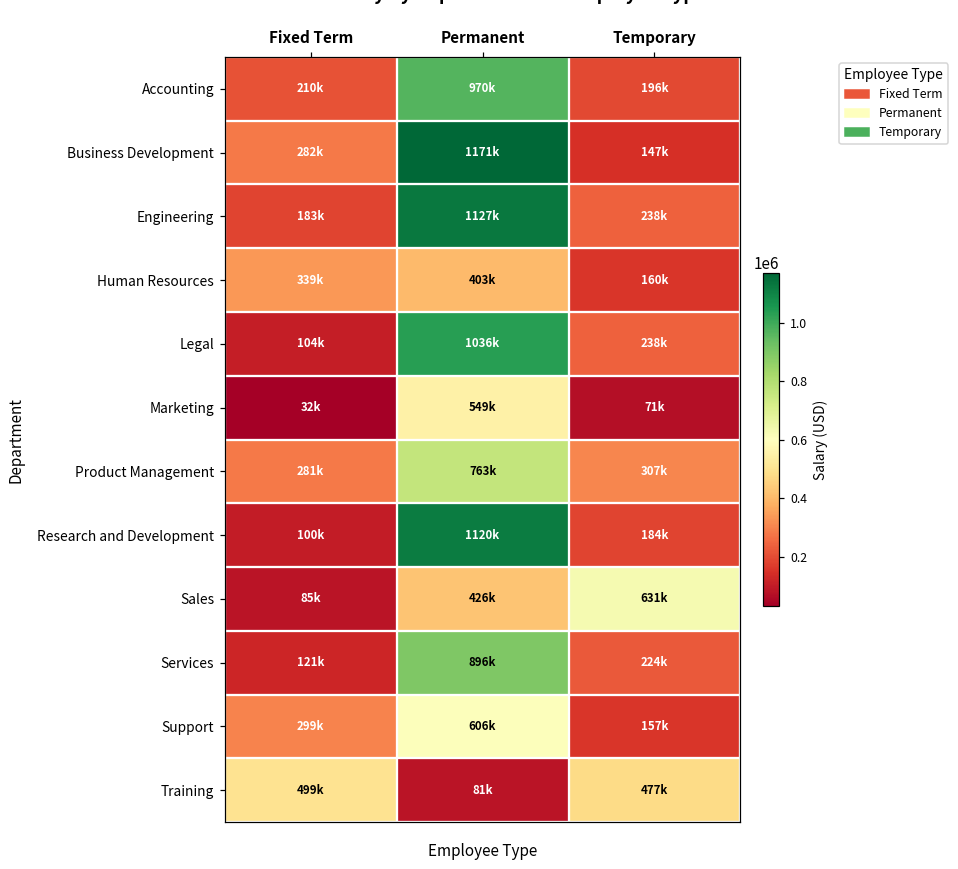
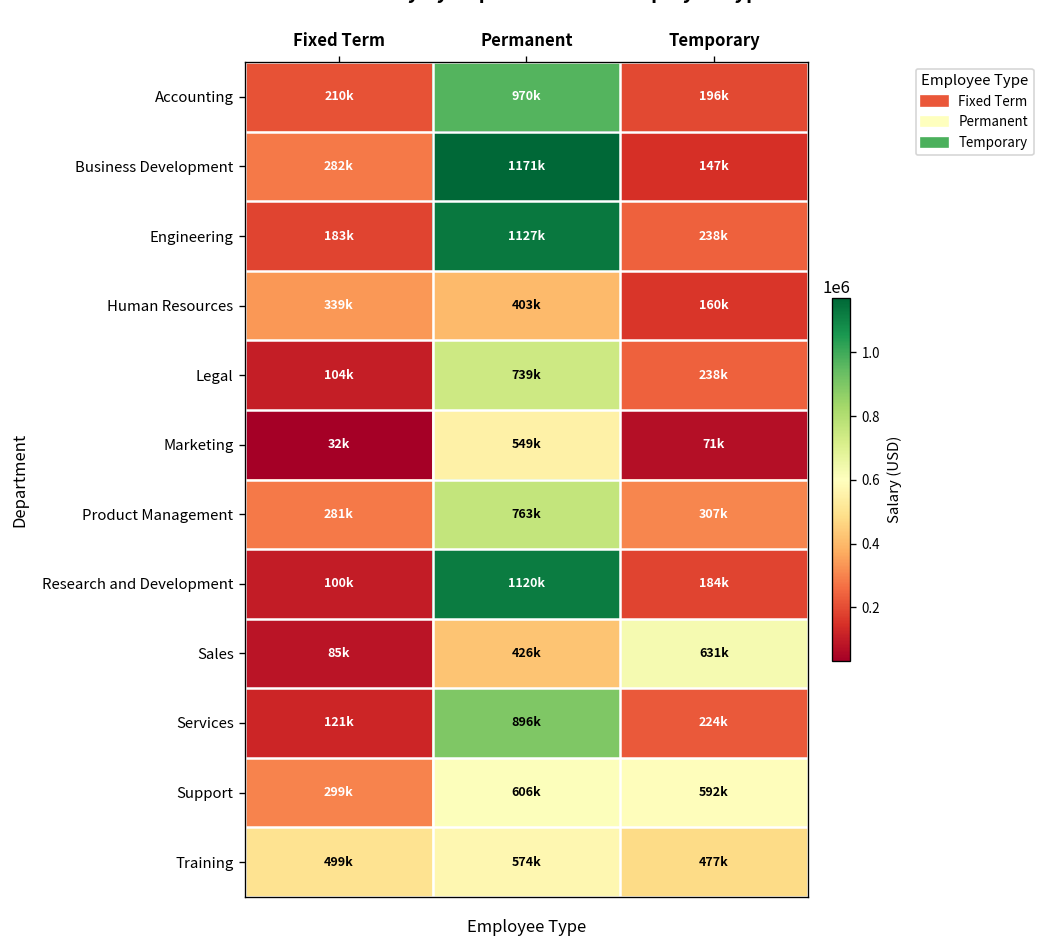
  {
    "Accounting": {
      "Fixed Term": "210k",
      "Permanent": "970k",
      "Temporary": "196k"
    },
    "Business Development": {
      "Fixed Term": "282k",
      "Permanent": "1171k",
      "Temporary": "147k"
    },
    "Engineering": {
      "Fixed Term": "183k",
      "Permanent": "1127k",
      "Temporary": "238k"
    },
    "Human Resources": {
      "Fixed Term": "339k",
      "Permanent": "403k",
      "Temporary": "160k"
    },
    "Legal": {
      "Fixed Term": "104k",
-     "Permanent": "1036k",
+     "Permanent": "739k",
      "Temporary": "238k"
    },
    "Marketing": {
      "Fixed Term": "32k",
      "Permanent": "549k",
      "Temporary": "71k"
    },
    "Product Management": {
      "Fixed Term": "281k",
      "Permanent": "763k",
      "Temporary": "307k"
    },
    "Research and Development": {
      "Fixed Term": "100k",
      "Permanent": "1120k",
      "Temporary": "184k"
    },
    "Sales": {
      "Fixed Term": "85k",
      "Permanent": "426k",
      "Temporary": "631k"
    },
    "Services": {
      "Fixed Term": "121k",
      "Permanent": "896k",
      "Temporary": "224k"
    },
    "Support": {
      "Fixed Term": "299k",
      "Permanent": "606k",
-     "Temporary": "157k"
+     "Temporary": "592k"
    },
    "Training": {
      "Fixed Term": "499k",
-     "Permanent": "81k",
+     "Permanent": "574k",
      "Temporary": "477k"
    }
  }
